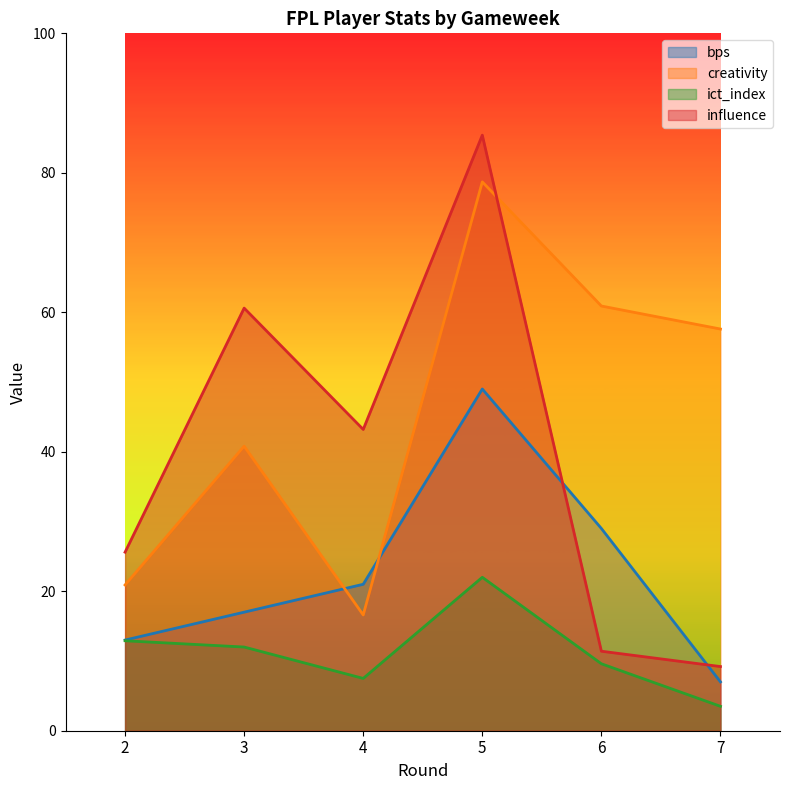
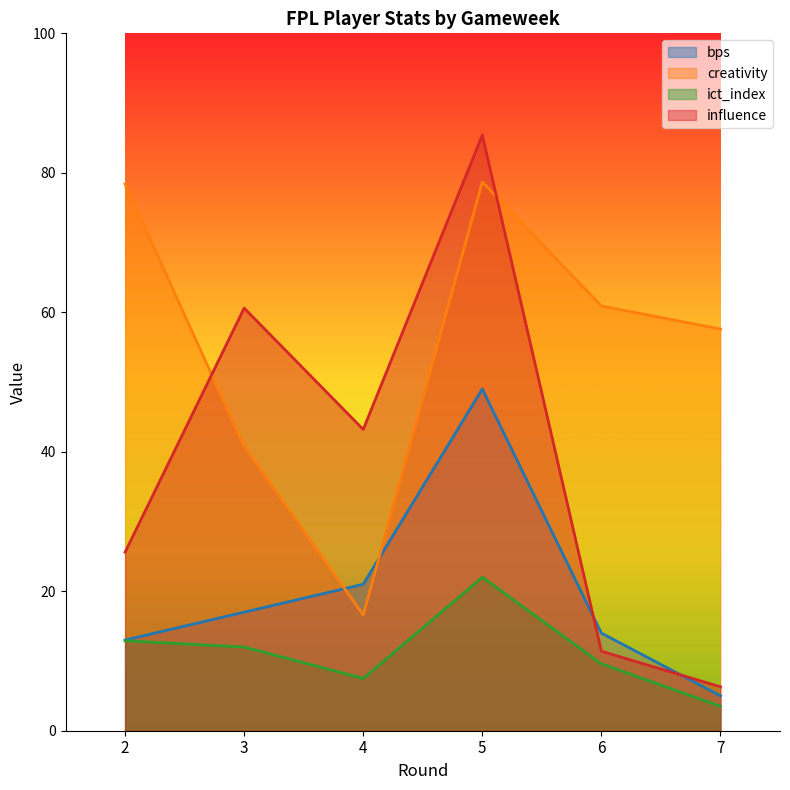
  {
    "bps": {
      "3": 17,
      "4": 21,
      "5": 49,
-     "6": 29,
-     "7": 7
+     "6": 14,
+     "7": 5
    },
    "creativity": {
-     "2": 21,
+     "2": 78,
      "3": 41,
      "4": 17,
      "5": 79,
      "6": 61,
      "7": 58
    },
    "ict_index": {
      "3": 12,
      "4": 8,
      "5": 22,
      "6": 10,
      "7": 4
    },
    "influence": {
      "2": 26,
      "3": 61,
      "4": 43,
      "5": 85,
      "6": 11,
-     "7": 9
+     "7": 6
    }
  }
